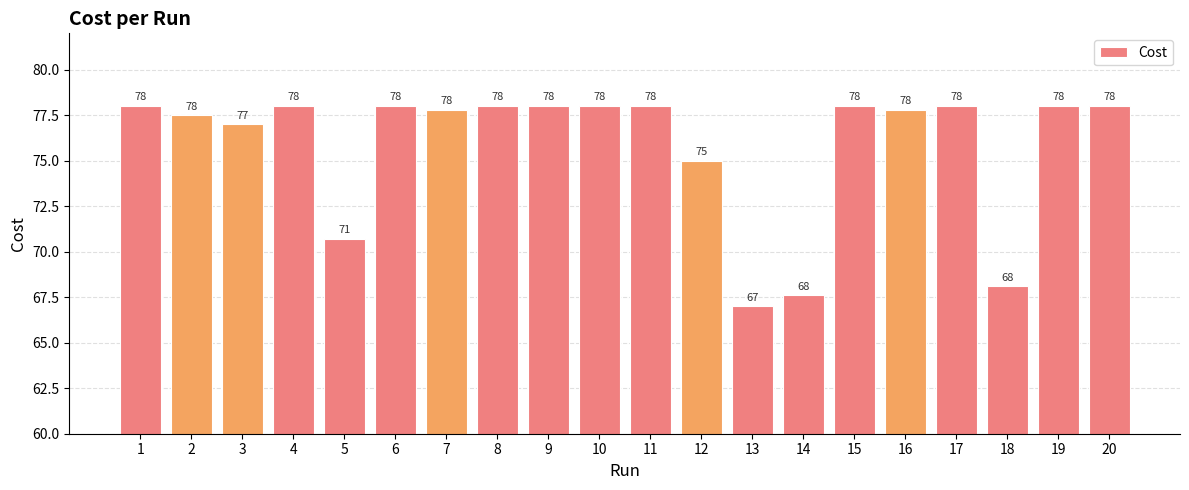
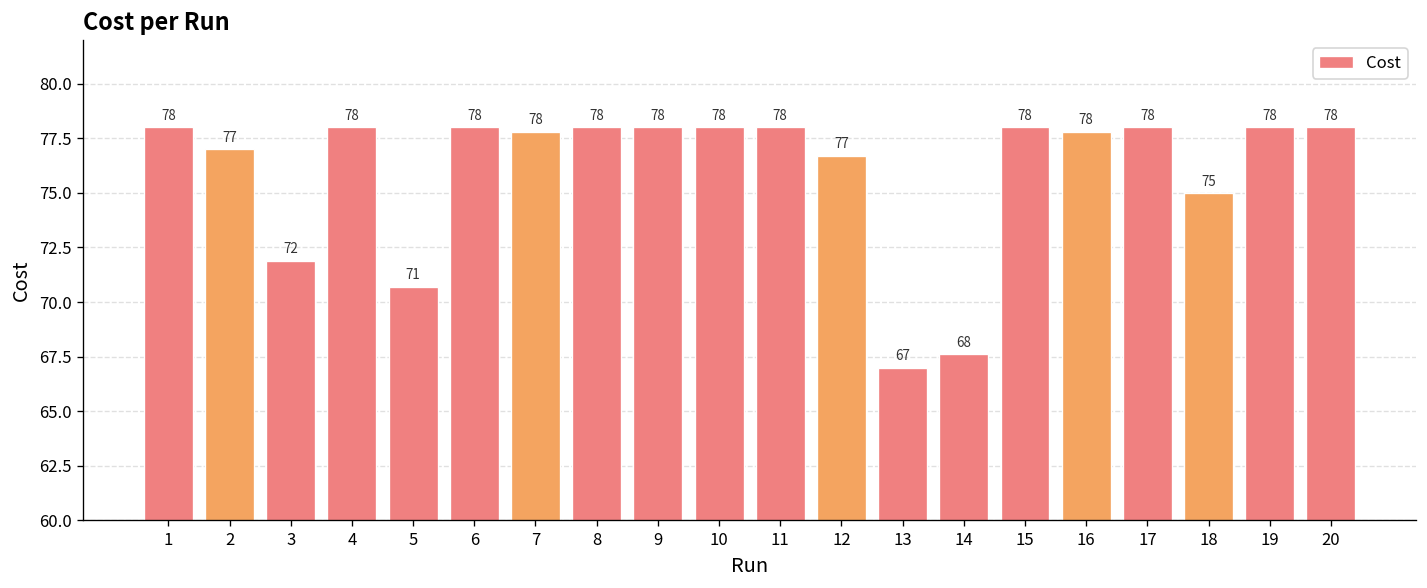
  {
    "1": 78,
-   "2": 78,
-   "3": 77,
+   "2": 77,
+   "3": 72,
    "4": 78,
    "5": 71,
    "6": 78,
    "7": 78,
    "8": 78,
    "9": 78,
    "10": 78,
    "11": 78,
-   "12": 75,
+   "12": 77,
    "13": 67,
    "14": 68,
    "15": 78,
    "16": 78,
    "17": 78,
-   "18": 68,
+   "18": 75,
    "19": 78,
    "20": 78
  }
